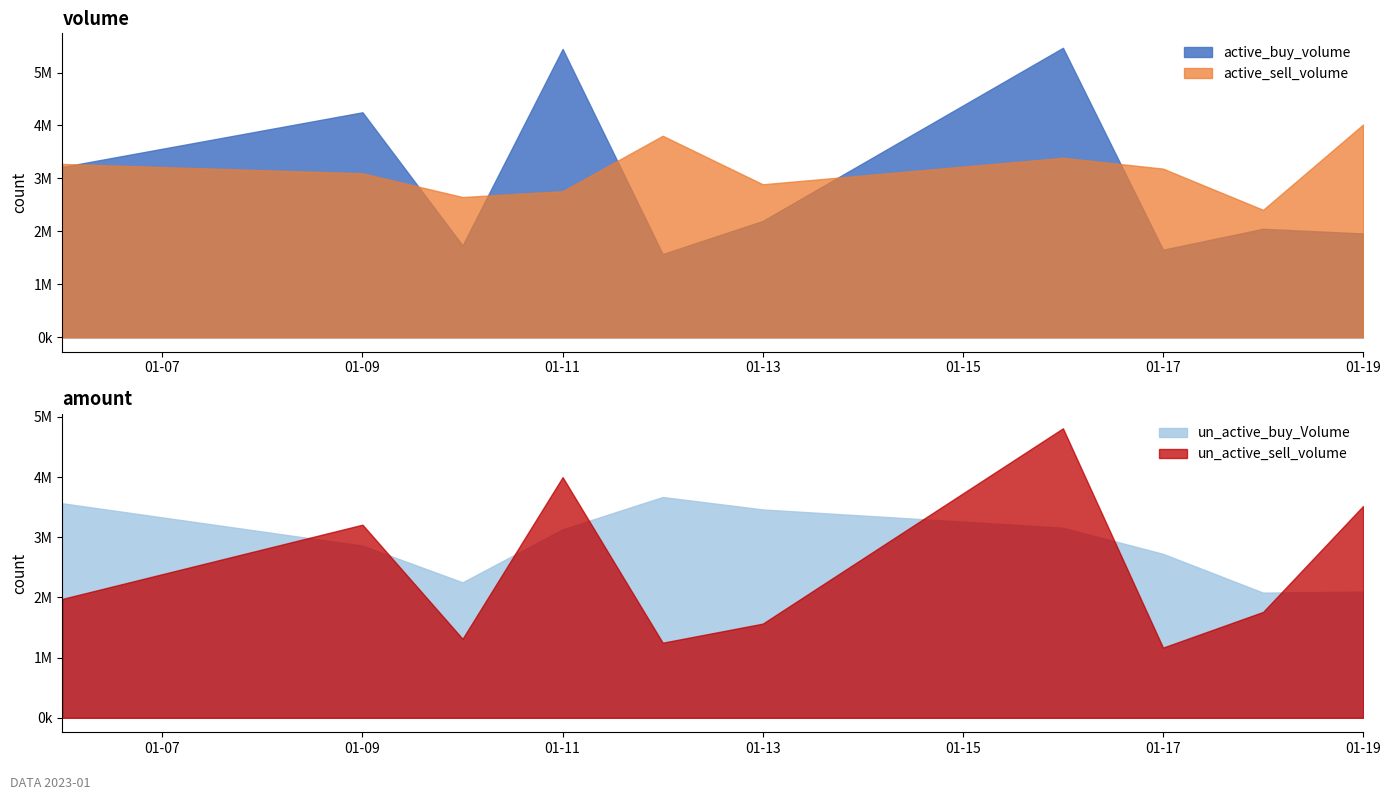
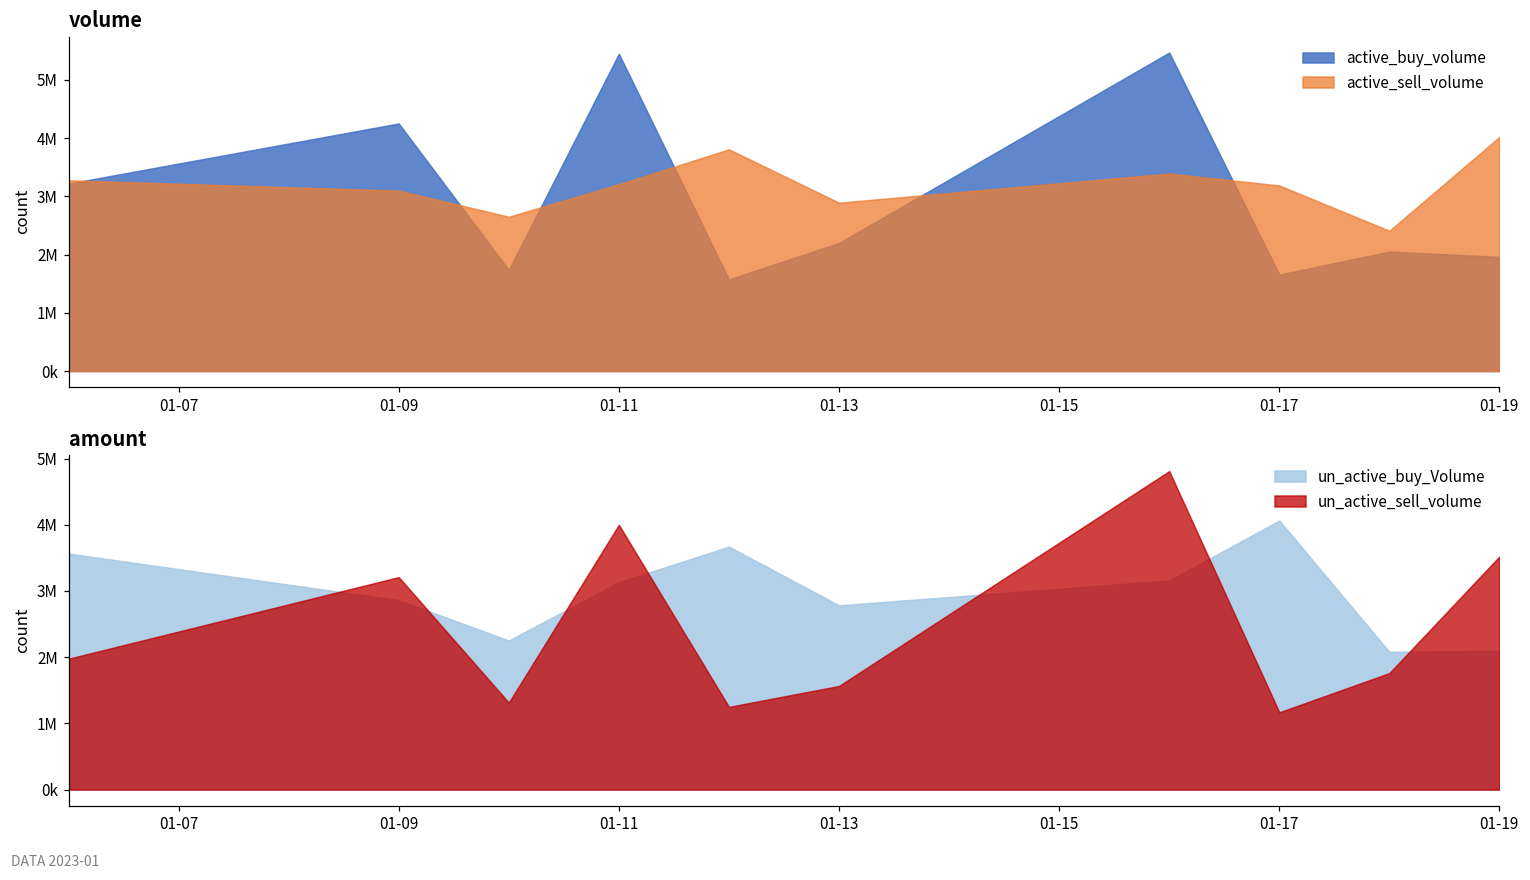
  {
    "volume": {
      "active_buy_volume": {
        "01-09": 4200000,
        "01-11": 5400000,
        "01-13": 2200000,
        "01-17": 1700000,
        "01-19": 2000000
      },
      "active_sell_volume": {
        "01-09": 3100000,
-       "01-11": 2800000,
+       "01-11": 3200000,
        "01-13": 2900000,
        "01-17": 3200000,
        "01-19": 4000000
      }
    },
    "amount": {
      "un_active_buy_Volume": {
        "01-09": 2900000,
        "01-11": 3100000,
-       "01-13": 3500000,
-       "01-17": 2700000,
+       "01-13": 2800000,
+       "01-17": 4100000,
        "01-19": 2100000
      },
      "un_active_sell_volume": {
        "01-09": 3200000,
        "01-11": 4000000,
        "01-13": 1600000,
        "01-17": 1200000,
        "01-19": 3500000
      }
    }
  }
